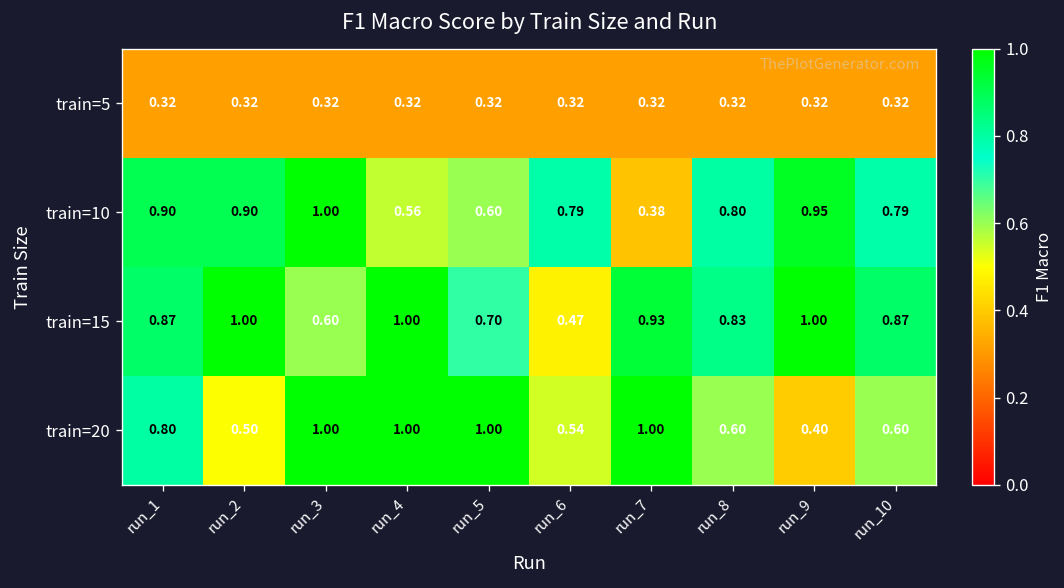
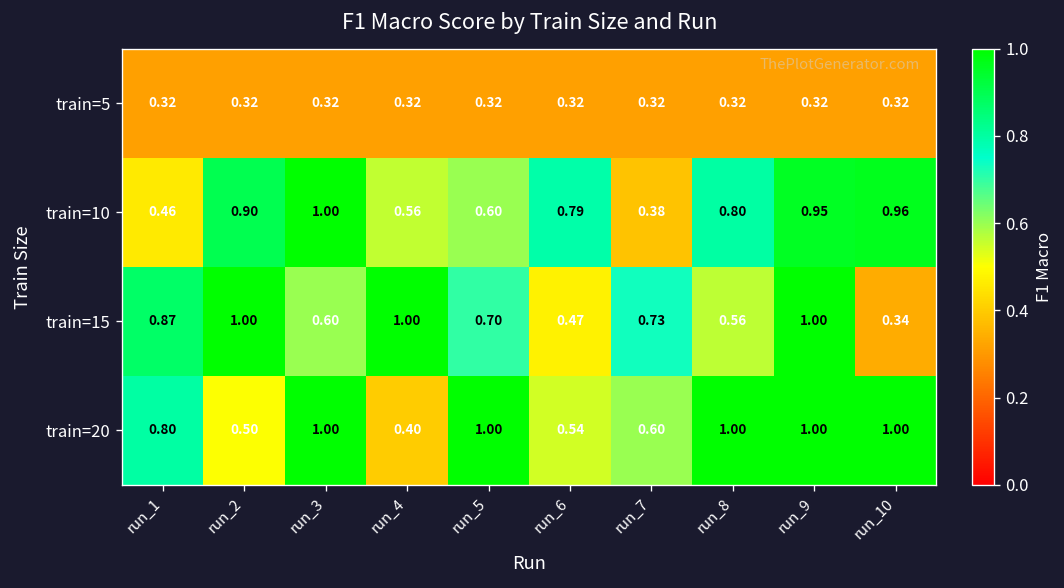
  {
    "train=5": {
      "run_1": 0.32,
      "run_2": 0.32,
      "run_3": 0.32,
      "run_4": 0.32,
      "run_5": 0.32,
      "run_6": 0.32,
      "run_7": 0.32,
      "run_8": 0.32,
      "run_10": 0.32
    },
    "train=10": {
-     "run_1": 0.90,
+     "run_1": 0.46,
      "run_2": 0.90,
      "run_3": 1.00,
      "run_4": 0.56,
      "run_5": 0.60,
      "run_6": 0.79,
      "run_7": 0.38,
      "run_8": 0.80,
      "run_9": 0.95,
-     "run_10": 0.79
+     "run_10": 0.96
    },
    "train=15": {
      "run_1": 0.87,
      "run_2": 1.00,
      "run_3": 0.60,
      "run_4": 1.00,
      "run_5": 0.70,
      "run_6": 0.47,
-     "run_7": 0.93,
-     "run_8": 0.83,
+     "run_7": 0.73,
+     "run_8": 0.56,
      "run_9": 1.00,
-     "run_10": 0.87
+     "run_10": 0.34
    },
    "train=20": {
      "run_1": 0.80,
      "run_2": 0.50,
      "run_3": 1.00,
-     "run_4": 1.00,
+     "run_4": 0.40,
      "run_5": 1.00,
      "run_6": 0.54,
-     "run_7": 1.00,
-     "run_8": 0.60,
-     "run_9": 0.40,
-     "run_10": 0.60
+     "run_7": 0.60,
+     "run_8": 1.00,
+     "run_9": 1.00,
+     "run_10": 1.00
    }
  }
